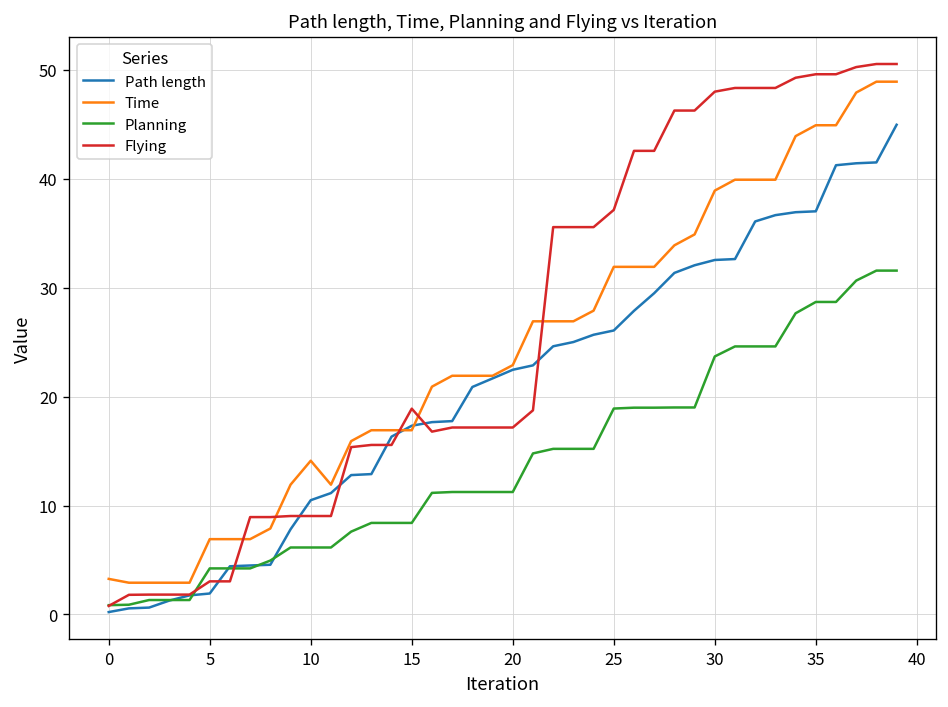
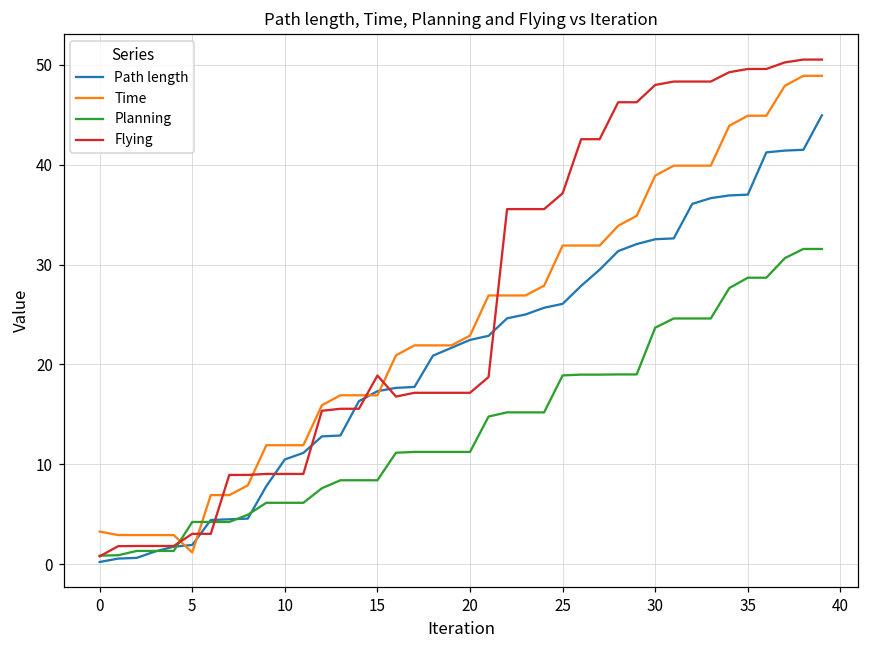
  {
    "Path length": {
      "0": 0,
      "5": 2,
      "10": 10,
      "15": 17,
      "20": 22,
      "25": 26,
      "30": 33,
      "35": 37
    },
    "Time": {
      "0": 3,
-     "5": 7,
-     "10": 14,
+     "5": 1,
+     "10": 12,
      "15": 17,
      "20": 23,
      "25": 32,
      "30": 39,
      "35": 45
    },
    "Planning": {
      "5": 4,
      "10": 6,
      "15": 8,
      "20": 11,
      "25": 19,
      "30": 24,
      "35": 29
    },
    "Flying": {
      "5": 3,
      "10": 9,
      "15": 19,
      "20": 17,
      "25": 37,
      "30": 48,
      "35": 50
    }
  }
